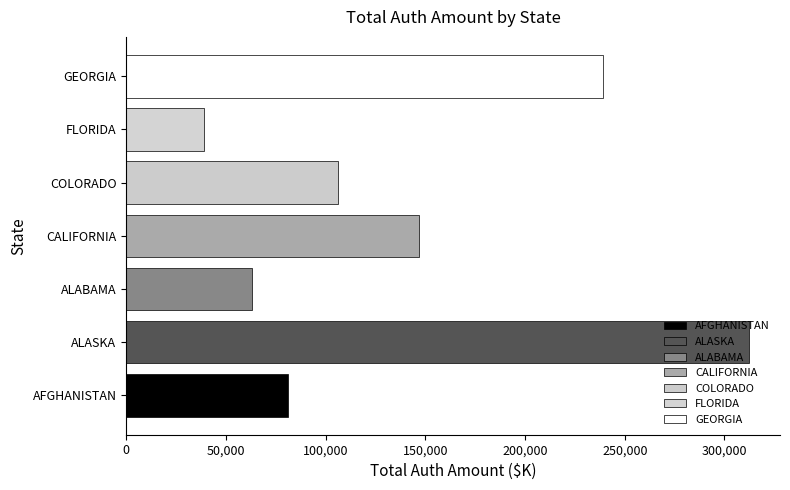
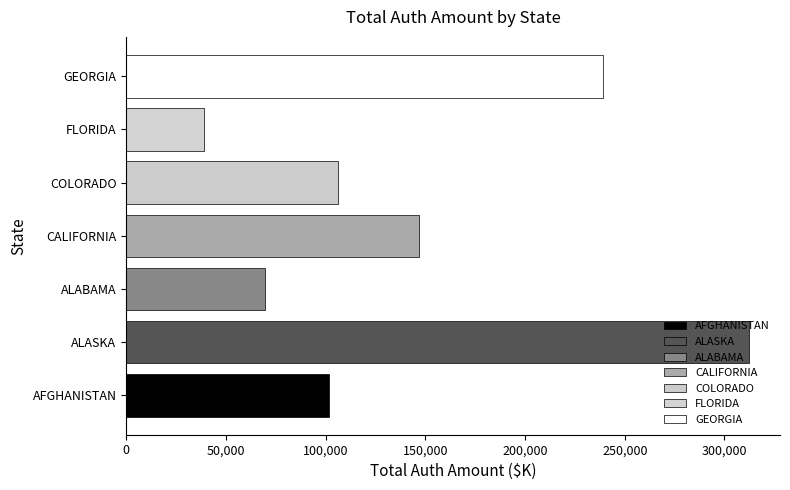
  {
    "GEORGIA": "239,000",
    "FLORIDA": "39,000",
    "COLORADO": "106,000",
    "CALIFORNIA": "147,000",
-   "ALABAMA": "63,000",
+   "ALABAMA": "70,000",
    "ALASKA": "312,000",
-   "AFGHANISTAN": "81,000"
+   "AFGHANISTAN": "102,000"
  }
